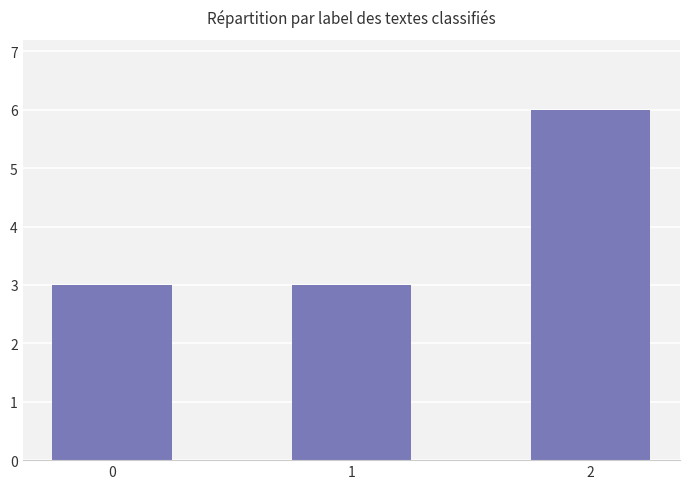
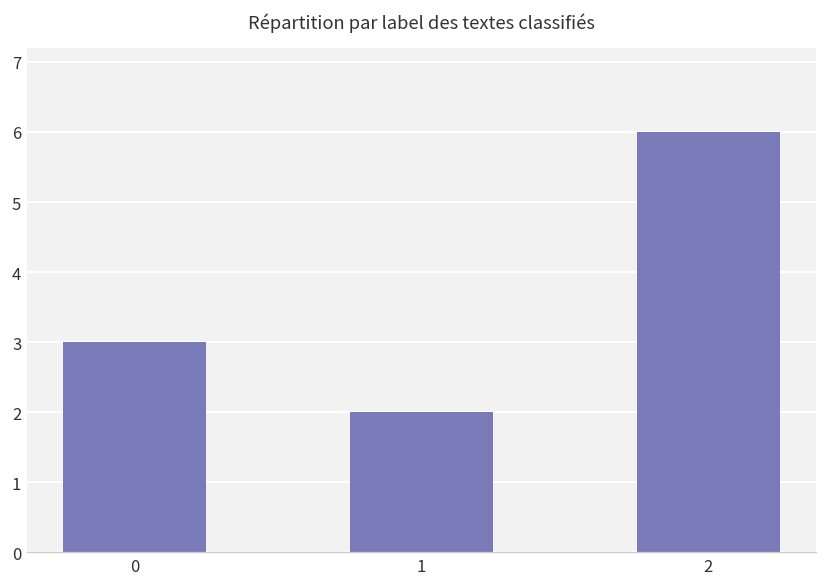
  {
    "0": 3,
-   "1": 3,
+   "1": 2,
    "2": 6
  }
